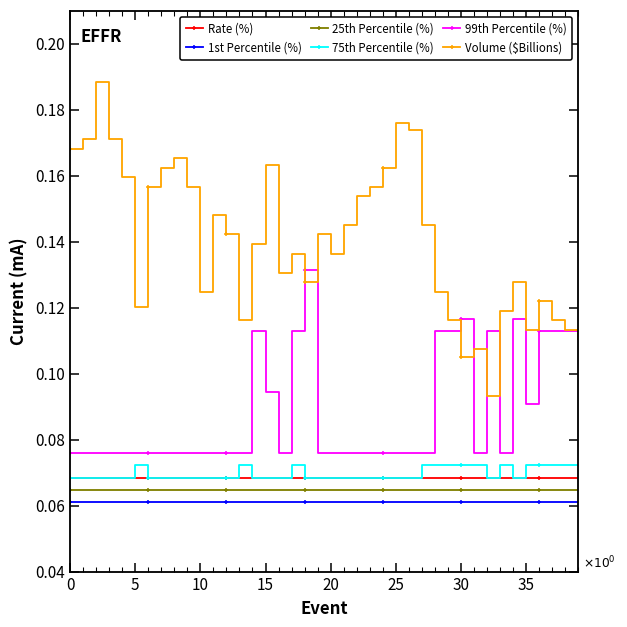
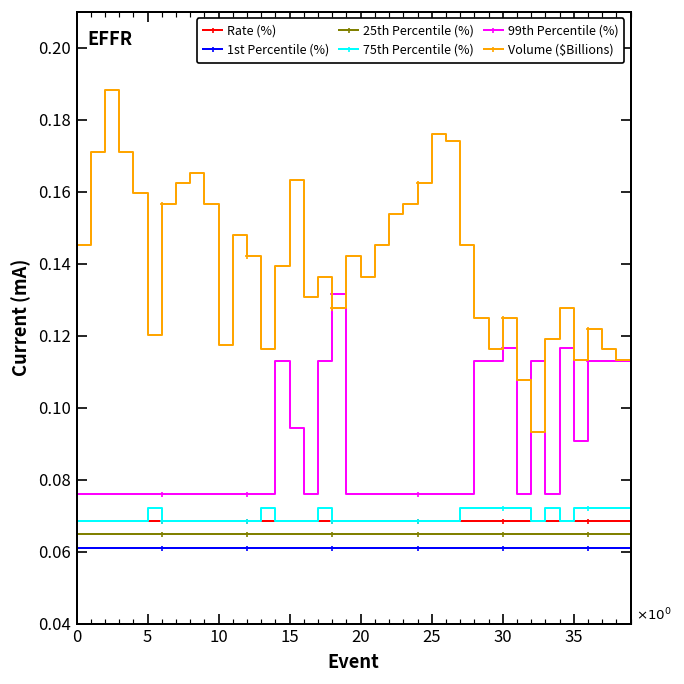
  {
    "Rate (%)": {
      "5": 0.069,
      "30": 0.069,
      "35": 0.069
    },
    "1st Percentile (%)": {
      "0": 0.061,
      "5": 0.061,
      "10": 0.061,
      "15": 0.061,
      "20": 0.061,
      "25": 0.061,
      "30": 0.061,
      "35": 0.061
    },
    "25th Percentile (%)": {
      "0": 0.065,
      "5": 0.065,
      "10": 0.065,
      "15": 0.065,
      "20": 0.065,
      "25": 0.065,
      "30": 0.065,
      "35": 0.065
    },
    "75th Percentile (%)": {
      "5": 0.072,
      "30": 0.072,
      "35": 0.072
    },
    "99th Percentile (%)": {
      "0": 0.076,
      "5": 0.076,
      "10": 0.076,
      "15": 0.094,
      "20": 0.076,
      "25": 0.076,
      "30": 0.117,
      "35": 0.091
    },
    "Volume ($Billions)": {
-     "0": 0.168,
+     "0": 0.145,
      "5": 0.120,
-     "10": 0.125,
+     "10": 0.117,
      "15": 0.163,
      "20": 0.136,
      "25": 0.176,
-     "30": 0.105,
+     "30": 0.125,
      "35": 0.113
    }
  }
